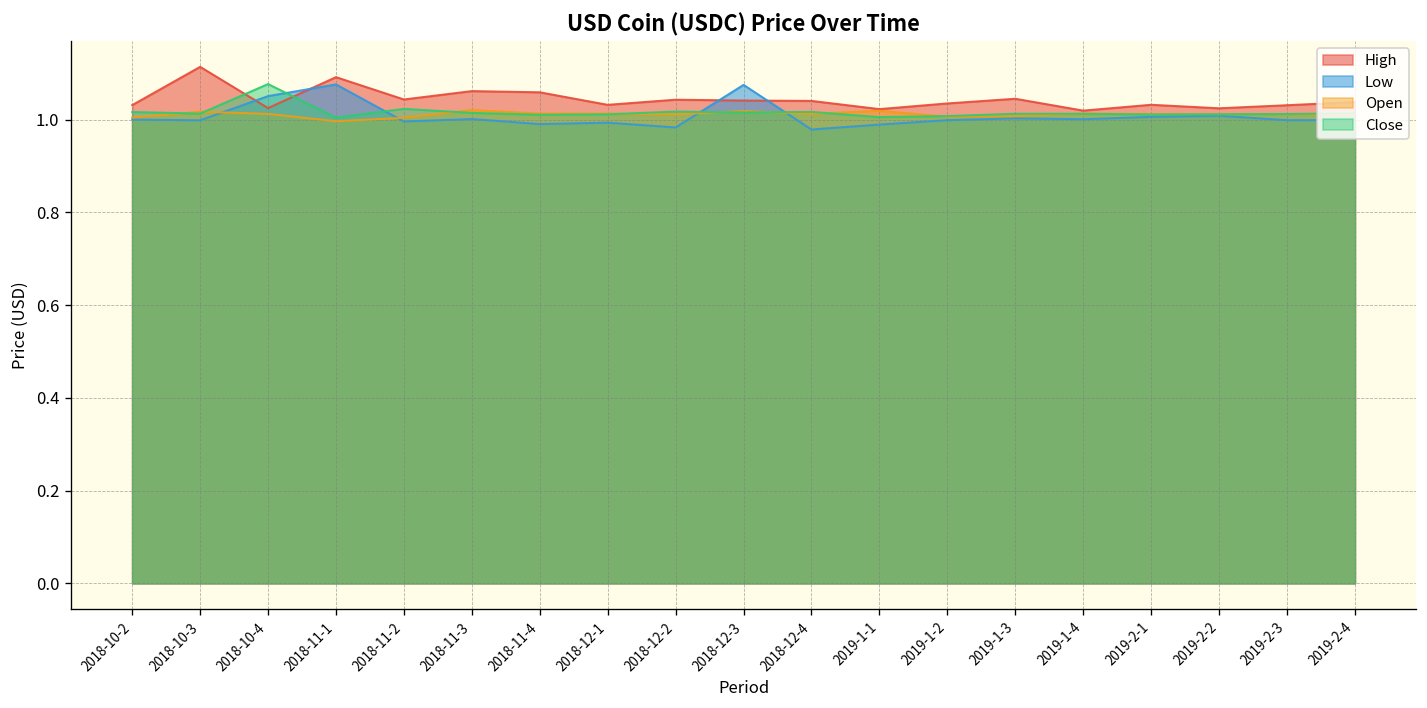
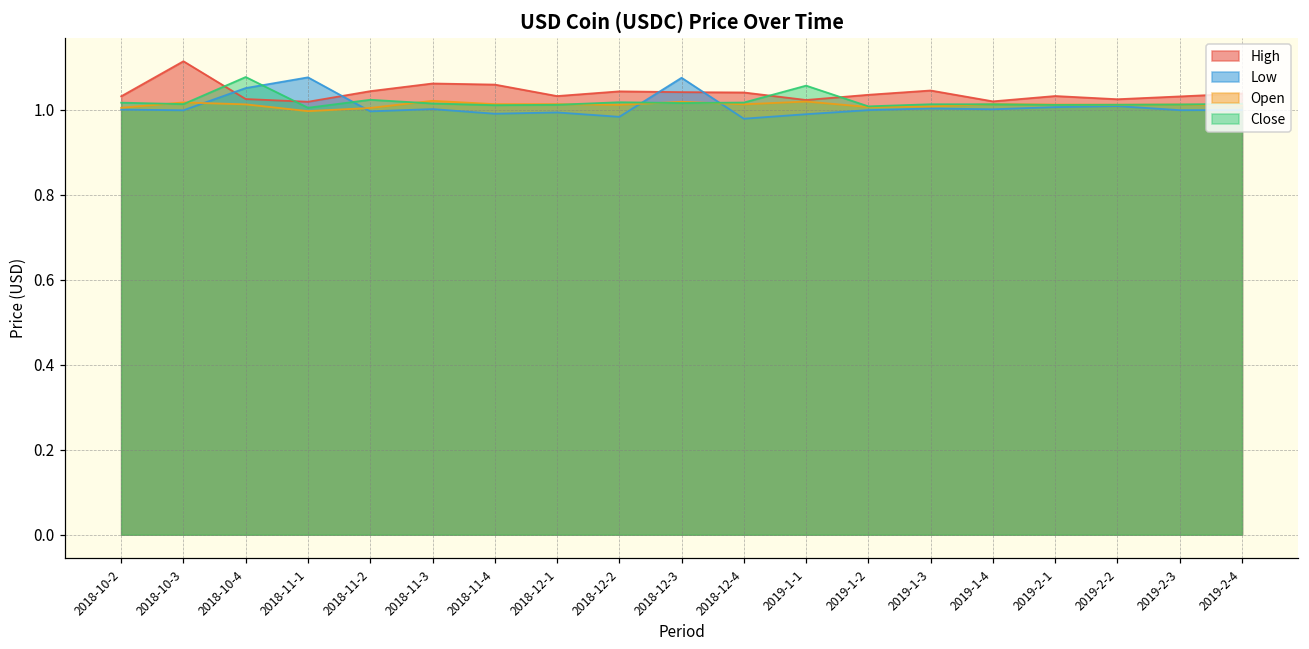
  {
    "High": {
      "2018-10-2": 1.03,
      "2018-10-3": 1.11,
      "2018-10-4": 1.02,
-     "2018-11-1": 1.09,
+     "2018-11-1": 1.02,
      "2018-11-2": 1.04,
      "2018-11-3": 1.06,
      "2018-11-4": 1.06,
      "2018-12-1": 1.03,
      "2018-12-2": 1.04,
      "2018-12-3": 1.04,
      "2018-12-4": 1.04,
      "2019-1-2": 1.03,
      "2019-1-3": 1.04,
      "2019-2-1": 1.03,
      "2019-2-2": 1.02,
      "2019-2-3": 1.03
    },
    "Low": {
      "2018-10-3": 1.00,
      "2018-10-4": 1.05,
      "2018-11-1": 1.08,
      "2018-11-2": 1.00,
      "2018-11-3": 1.00,
      "2018-11-4": 0.99,
      "2018-12-1": 0.99,
      "2018-12-2": 0.98,
      "2018-12-3": 1.07,
      "2018-12-4": 0.98,
      "2019-1-1": 0.99,
      "2019-1-2": 1.00,
      "2019-1-4": 1.00,
      "2019-2-3": 1.00
    },
    "Open": {
      "2018-10-4": 1.01,
      "2018-11-1": 1.00,
      "2018-11-2": 1.00
    },
    "Close": {
      "2018-10-2": 1.02,
      "2018-10-4": 1.08,
      "2018-11-1": 1.00,
      "2018-11-2": 1.02,
-     "2019-1-1": 1.01
+     "2019-1-1": 1.06
    }
  }
